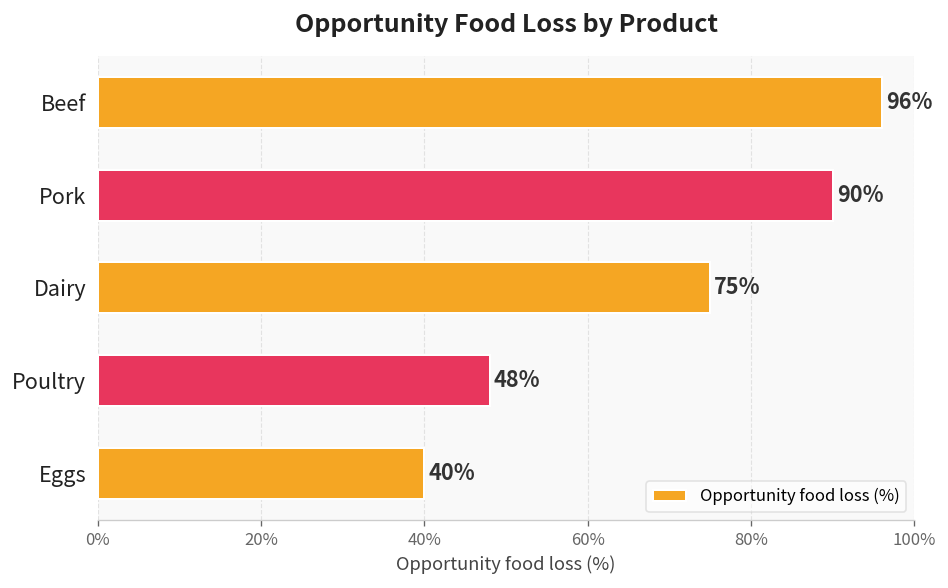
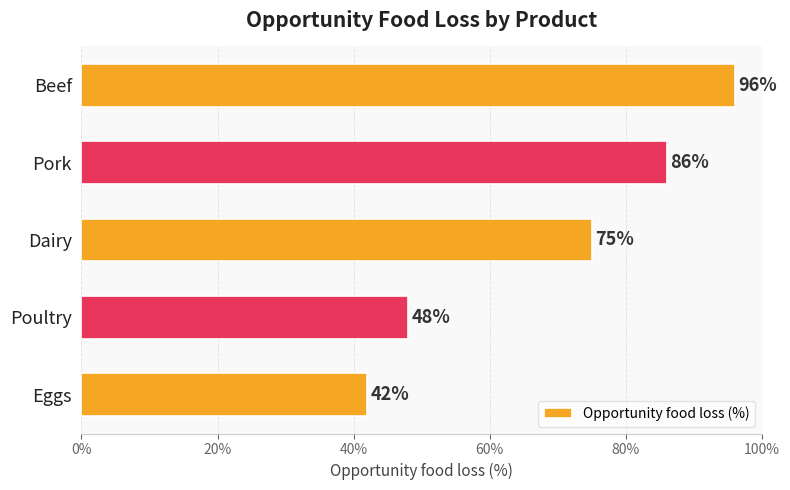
  {
    "Beef": "96%",
-   "Pork": "90%",
+   "Pork": "86%",
    "Dairy": "75%",
    "Poultry": "48%",
-   "Eggs": "40%"
+   "Eggs": "42%"
  }
